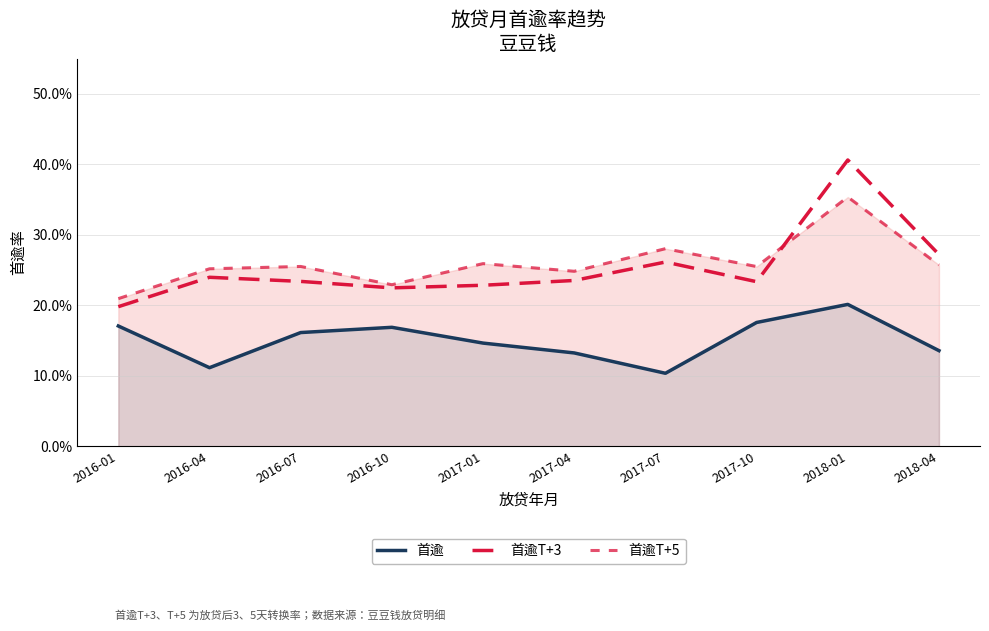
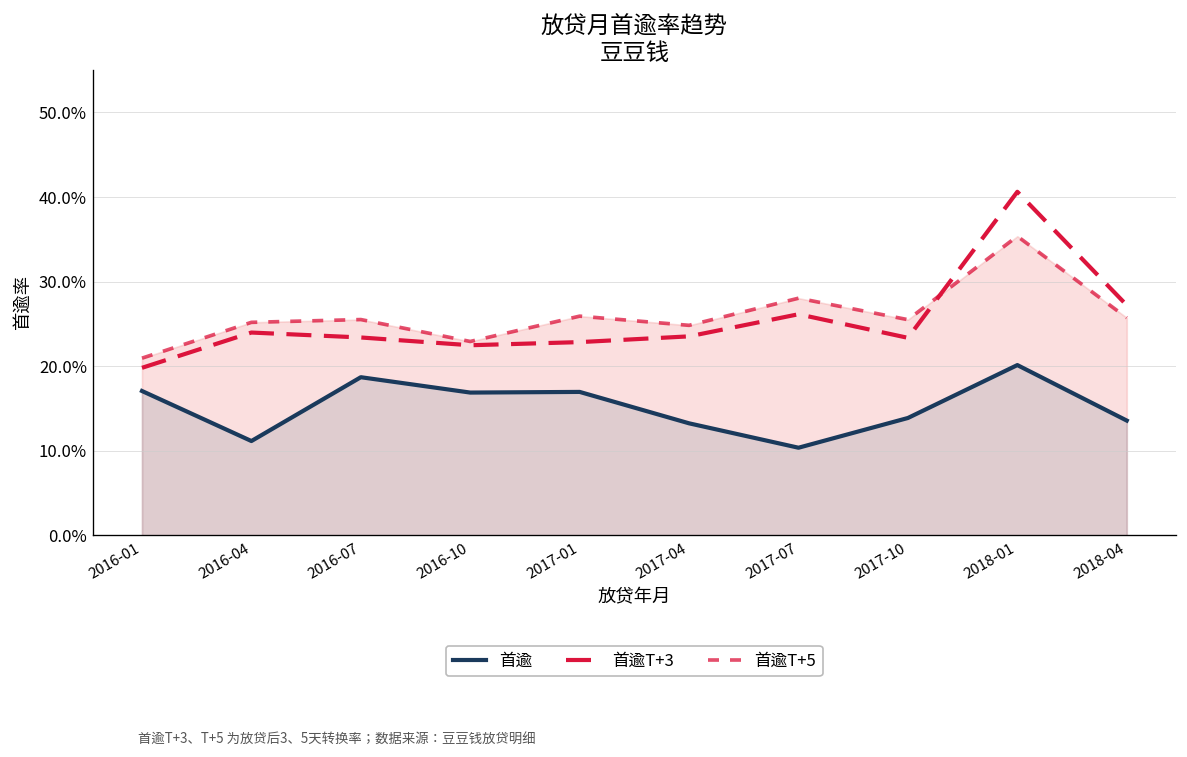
  {
    "首逾": {
      "2016-01": "17%",
      "2016-04": "11%",
-     "2016-07": "16%",
+     "2016-07": "19%",
      "2016-10": "17%",
-     "2017-01": "15%",
+     "2017-01": "17%",
      "2017-04": "13%",
      "2017-07": "10%",
-     "2017-10": "18%",
+     "2017-10": "14%",
      "2018-01": "20%",
      "2018-04": "14%"
    }
  }
